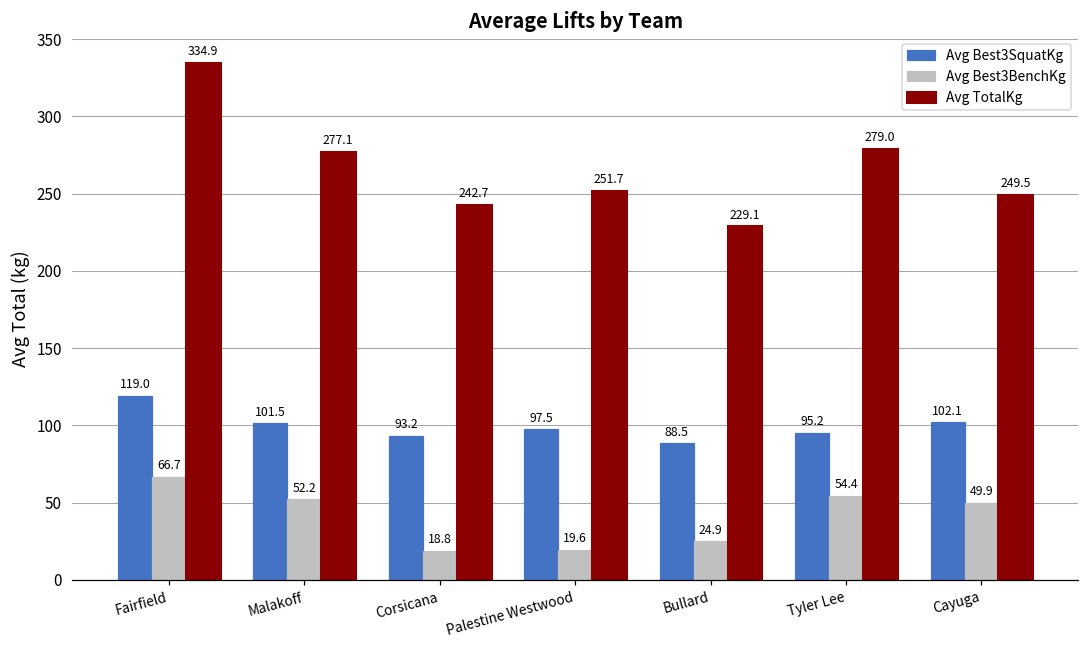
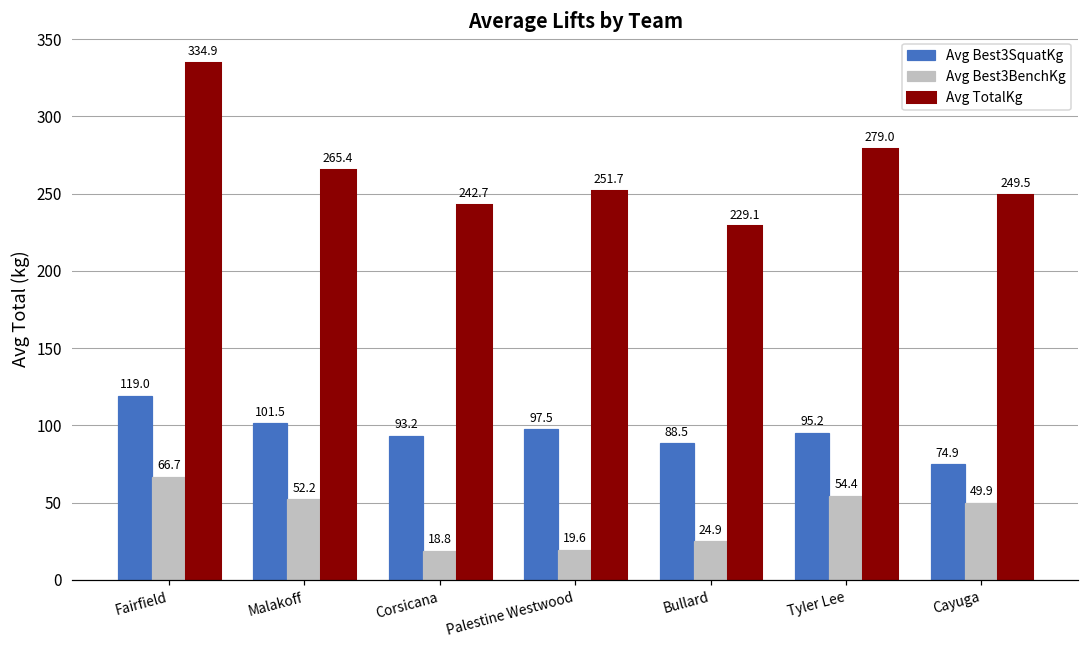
  {
    "Avg Best3SquatKg": {
      "Fairfield": 119.0,
      "Malakoff": 101.5,
      "Corsicana": 93.2,
      "Palestine Westwood": 97.5,
      "Bullard": 88.5,
      "Tyler Lee": 95.2,
-     "Cayuga": 102.1
+     "Cayuga": 74.9
    },
    "Avg Best3BenchKg": {
      "Fairfield": 66.7,
      "Malakoff": 52.2,
      "Corsicana": 18.8,
      "Palestine Westwood": 19.6,
      "Bullard": 24.9,
      "Tyler Lee": 54.4,
      "Cayuga": 49.9
    },
    "Avg TotalKg": {
      "Fairfield": 334.9,
-     "Malakoff": 277.1,
+     "Malakoff": 265.4,
      "Corsicana": 242.7,
      "Palestine Westwood": 251.7,
      "Bullard": 229.1,
      "Tyler Lee": 279.0,
      "Cayuga": 249.5
    }
  }
